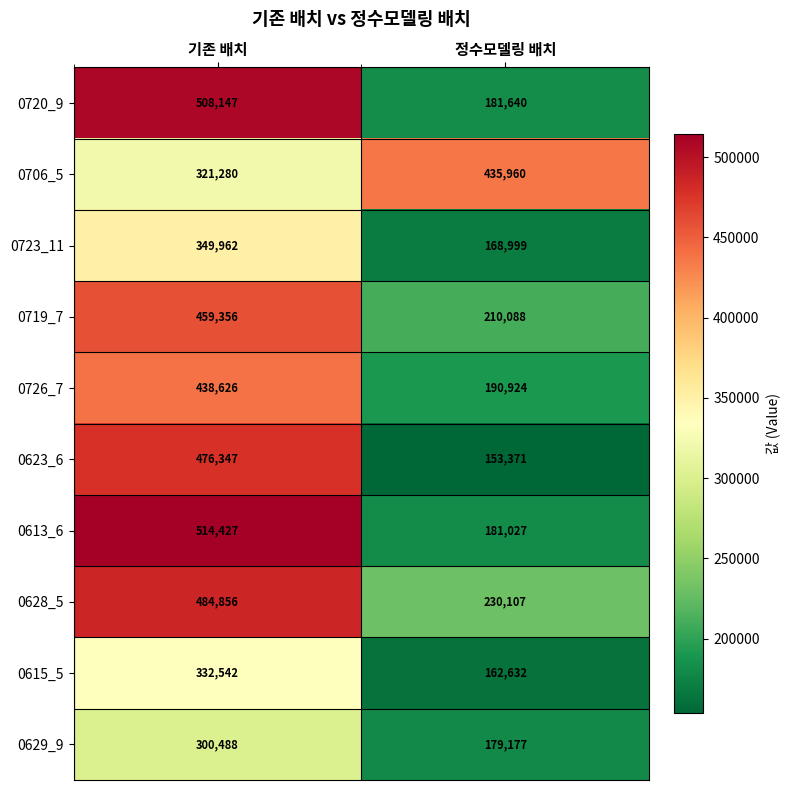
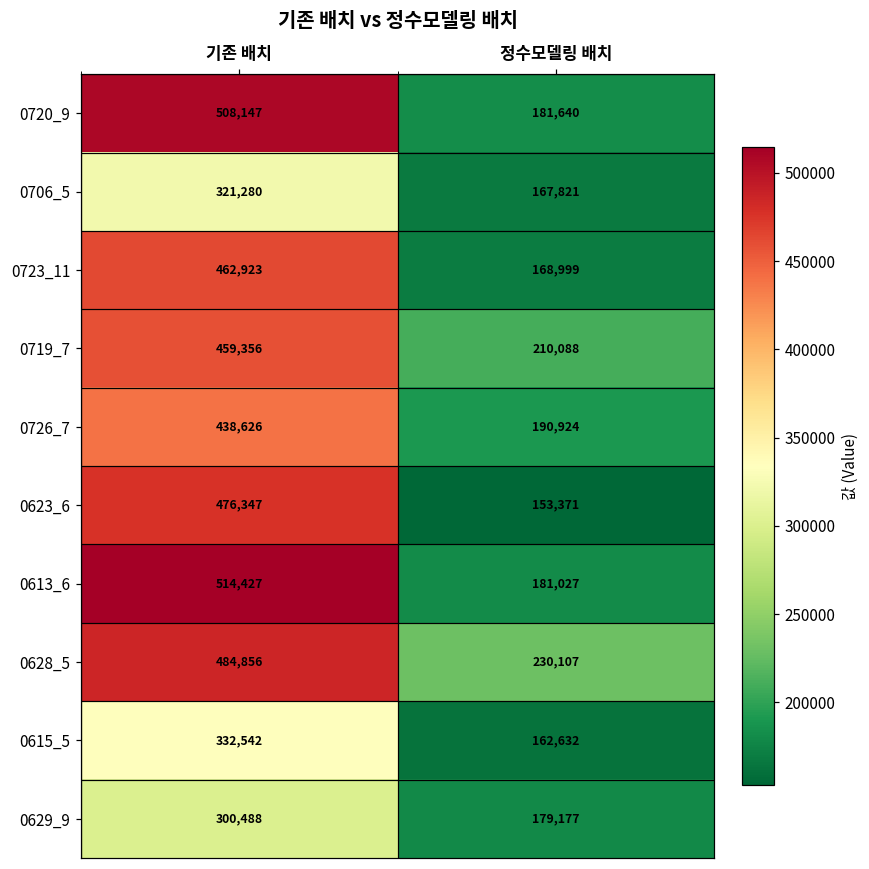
  {
    "0720_9": {
      "기존 배치": "508,147",
      "정수모델링 배치": "181,640"
    },
    "0706_5": {
      "기존 배치": "321,280",
-     "정수모델링 배치": "435,960"
+     "정수모델링 배치": "167,821"
    },
    "0723_11": {
-     "기존 배치": "349,962",
+     "기존 배치": "462,923",
      "정수모델링 배치": "168,999"
    },
    "0719_7": {
      "기존 배치": "459,356",
      "정수모델링 배치": "210,088"
    },
    "0726_7": {
      "기존 배치": "438,626",
      "정수모델링 배치": "190,924"
    },
    "0623_6": {
      "기존 배치": "476,347",
      "정수모델링 배치": "153,371"
    },
    "0613_6": {
      "기존 배치": "514,427",
      "정수모델링 배치": "181,027"
    },
    "0628_5": {
      "기존 배치": "484,856",
      "정수모델링 배치": "230,107"
    },
    "0615_5": {
      "기존 배치": "332,542",
      "정수모델링 배치": "162,632"
    },
    "0629_9": {
      "기존 배치": "300,488",
      "정수모델링 배치": "179,177"
    }
  }
